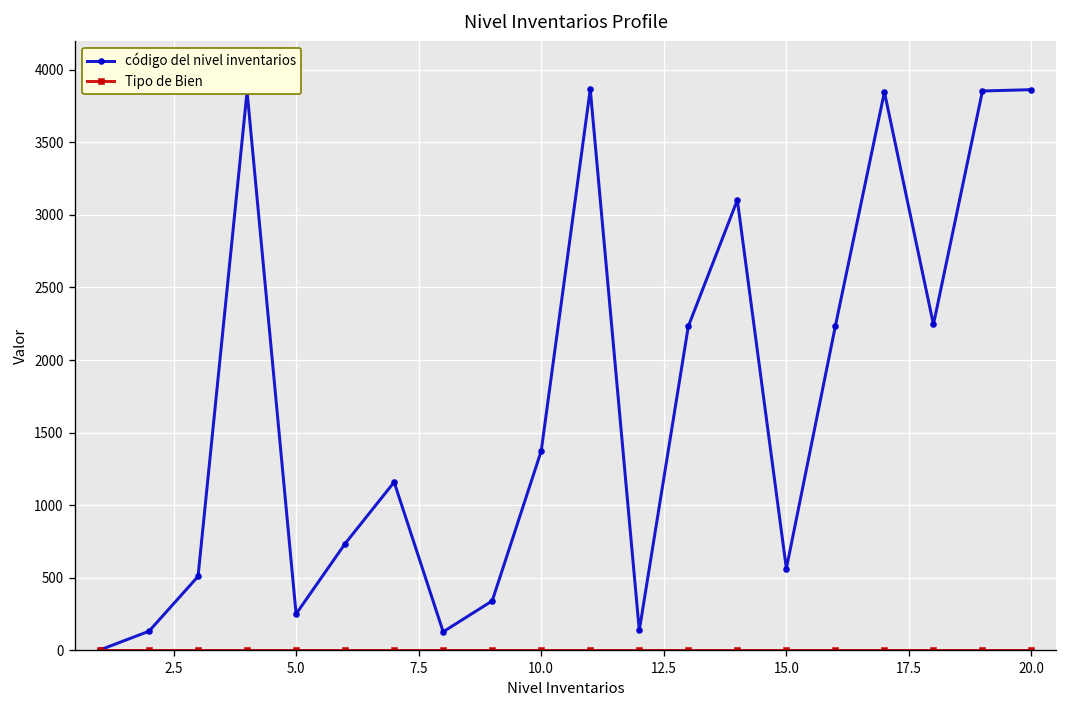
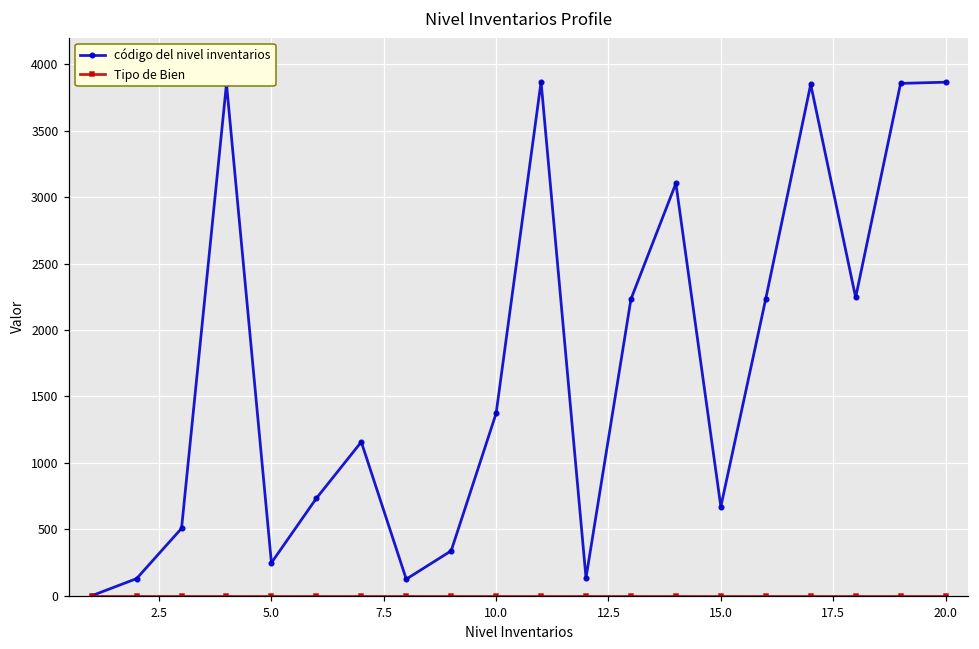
  {
    "código del nivel inventarios": {
      "5.0": 250,
      "10.0": 1370,
-     "15.0": 560,
+     "15.0": 670,
      "20.0": 3860
    },
    "Tipo de Bien": {
      "5.0": 0,
      "10.0": 0,
      "15.0": 0,
      "20.0": 0
    }
  }
